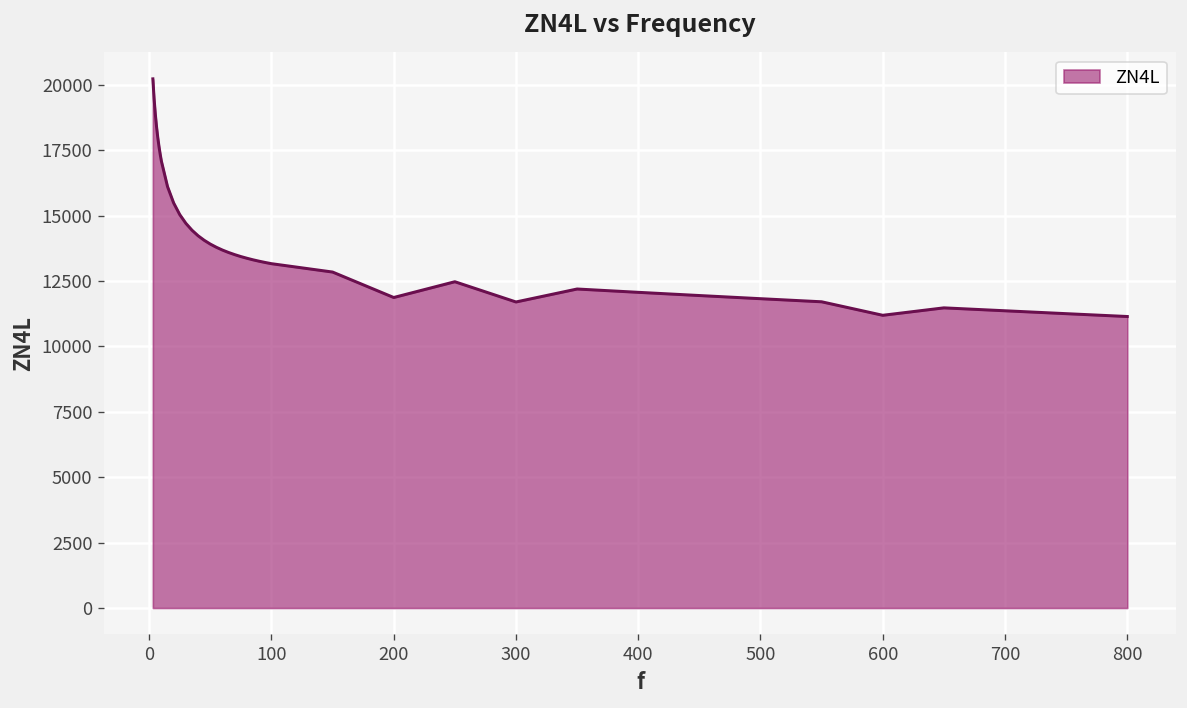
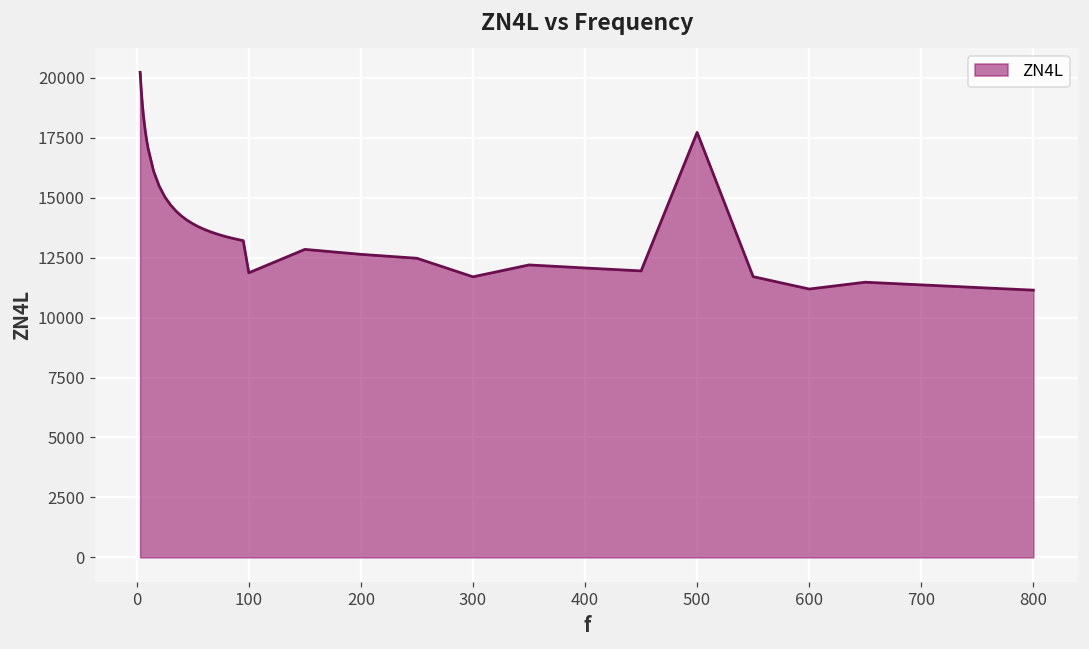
  {
-   "100": 13200,
-   "200": 11900,
+   "100": 11900,
+   "200": 12600,
    "300": 11700,
    "400": 12100,
-   "500": 11800,
+   "500": 17700,
    "600": 11200,
    "700": 11400,
    "800": 11100
  }
